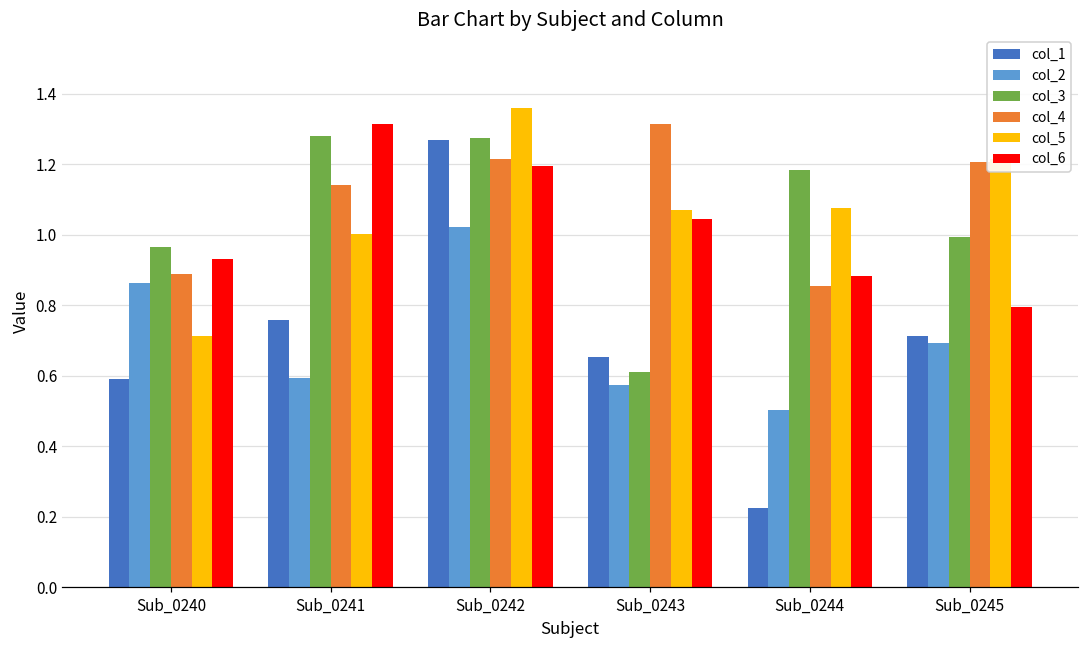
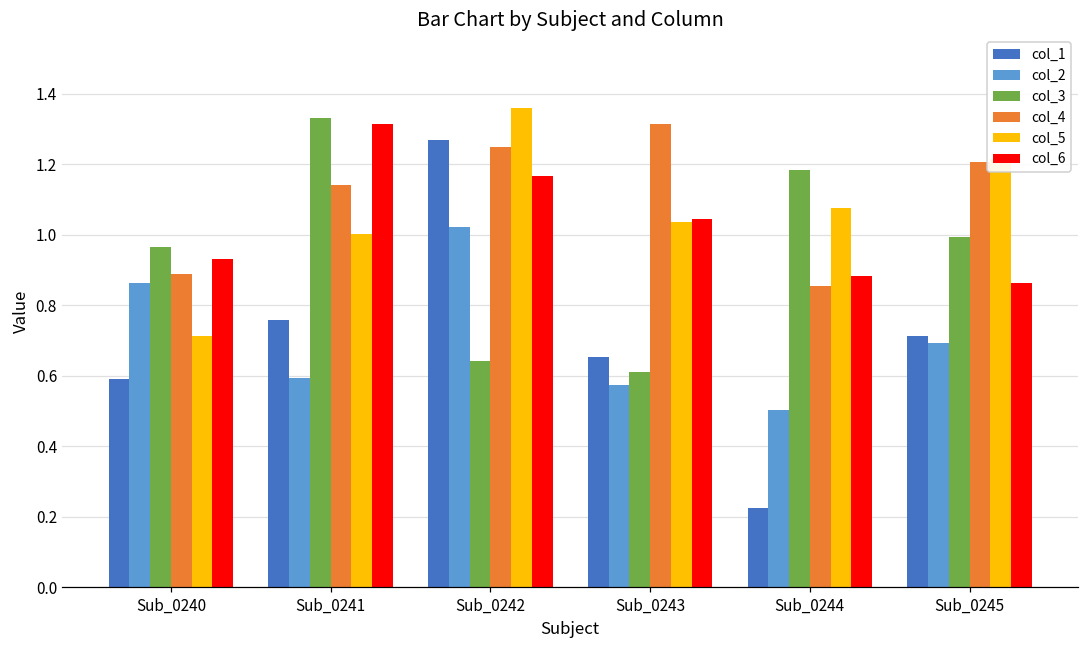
  {
    "col_3": {
      "Sub_0240": 0.97,
-     "Sub_0241": 1.28,
-     "Sub_0242": 1.27,
+     "Sub_0241": 1.33,
+     "Sub_0242": 0.64,
      "Sub_0243": 0.61,
      "Sub_0244": 1.18,
      "Sub_0245": 0.99
    },
    "col_4": {
      "Sub_0240": 0.89,
      "Sub_0241": 1.14,
-     "Sub_0242": 1.21,
+     "Sub_0242": 1.25,
      "Sub_0243": 1.31,
      "Sub_0244": 0.85,
      "Sub_0245": 1.21
    },
    "col_5": {
      "Sub_0240": 0.71,
      "Sub_0241": 1.00,
      "Sub_0242": 1.36,
-     "Sub_0243": 1.07,
+     "Sub_0243": 1.04,
      "Sub_0244": 1.08
    },
    "col_6": {
      "Sub_0240": 0.93,
      "Sub_0241": 1.31,
-     "Sub_0242": 1.20,
+     "Sub_0242": 1.17,
      "Sub_0243": 1.04,
      "Sub_0244": 0.88,
-     "Sub_0245": 0.80
+     "Sub_0245": 0.86
    }
  }
